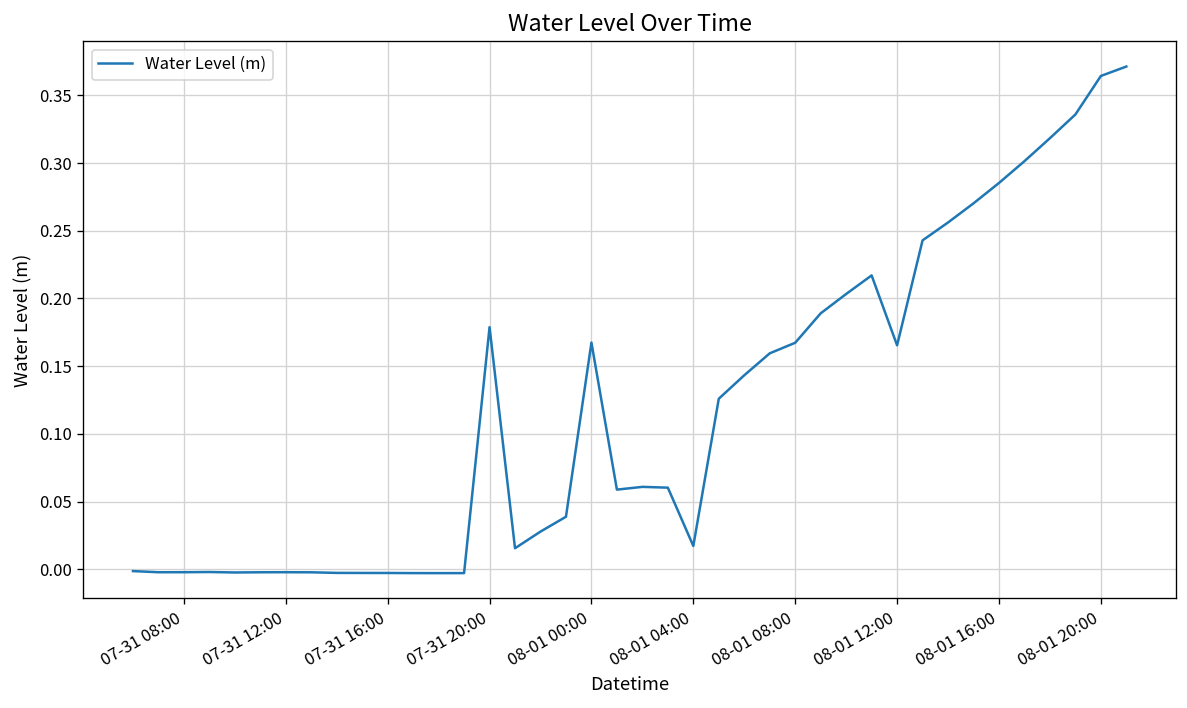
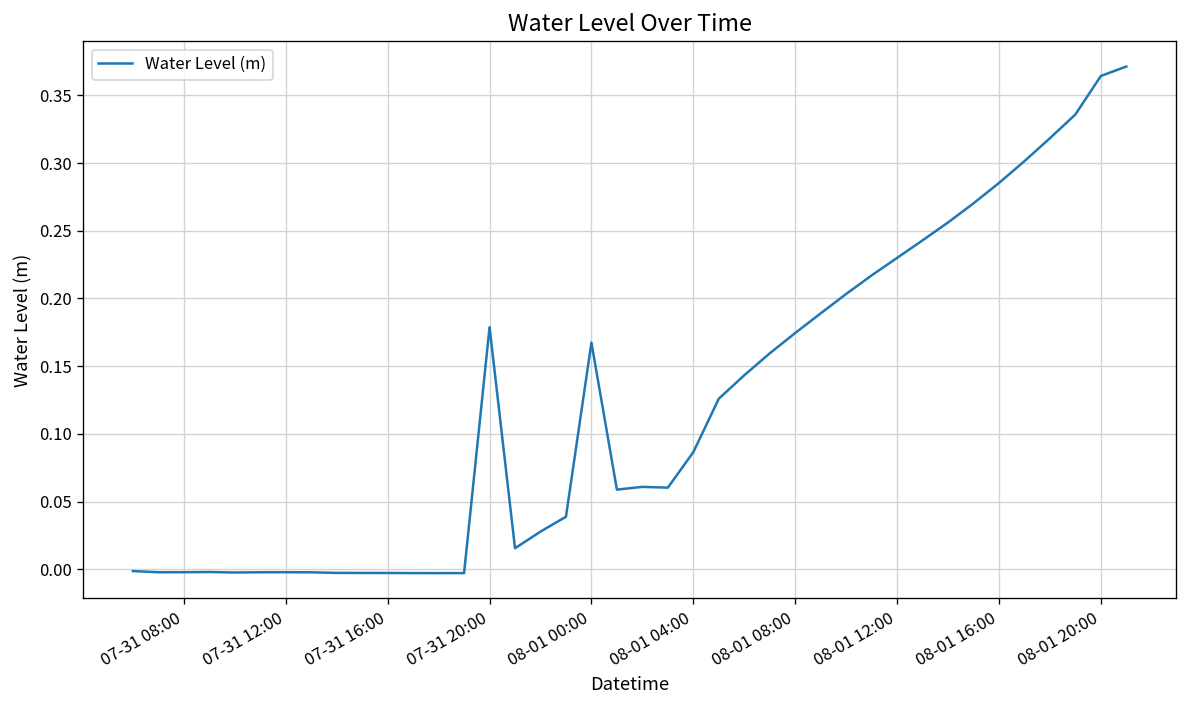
  {
    "07-31 08:00": -0.002,
    "07-31 12:00": -0.002,
    "07-31 16:00": -0.003,
    "07-31 20:00": 0.179,
    "08-01 00:00": 0.167,
-   "08-01 04:00": 0.017,
-   "08-01 08:00": 0.167,
-   "08-01 12:00": 0.165,
+   "08-01 04:00": 0.086,
+   "08-01 08:00": 0.174,
+   "08-01 12:00": 0.230,
    "08-01 16:00": 0.285,
    "08-01 20:00": 0.364
  }
